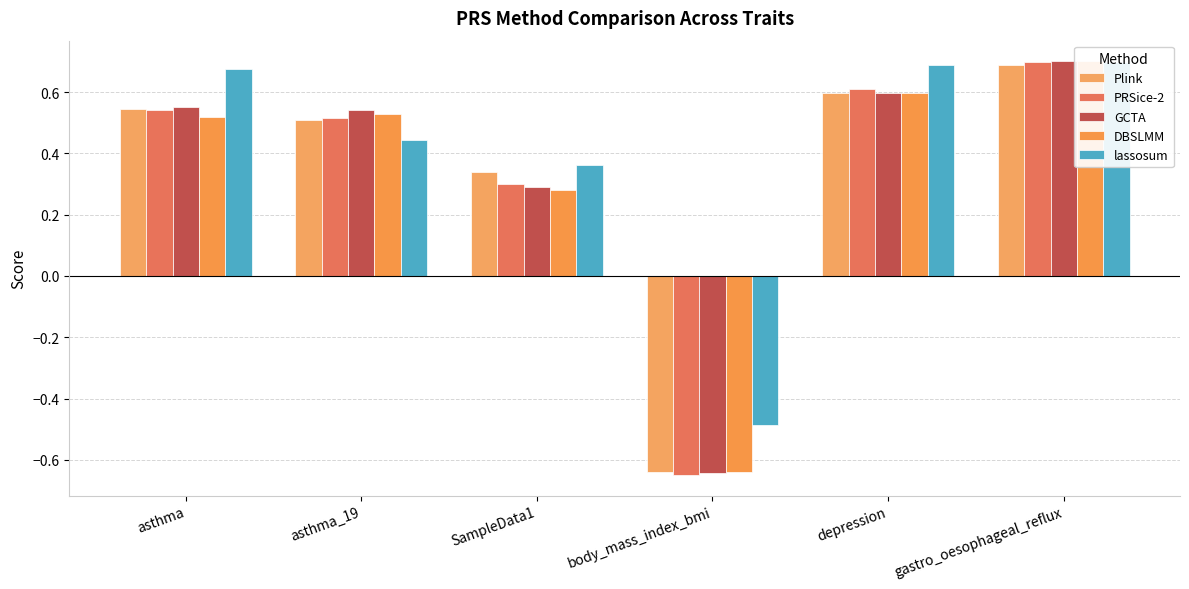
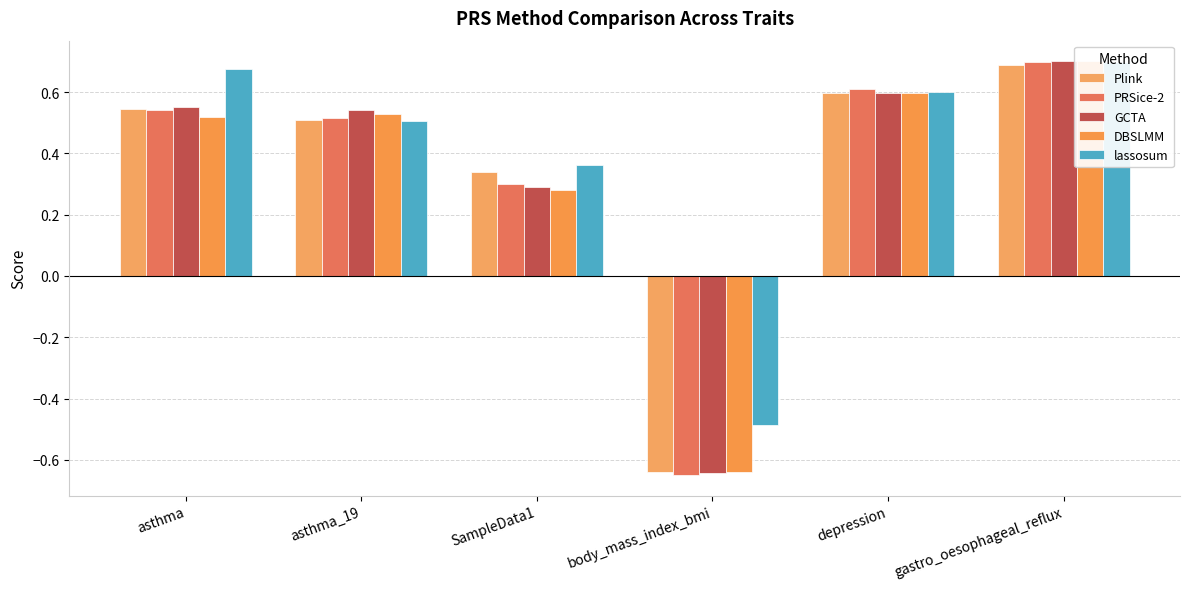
  {
    "lassosum": {
      "asthma": 0.67,
-     "asthma_19": 0.44,
+     "asthma_19": 0.51,
      "SampleData1": 0.36,
      "body_mass_index_bmi": -0.49,
-     "depression": 0.69
+     "depression": 0.60
    }
  }
